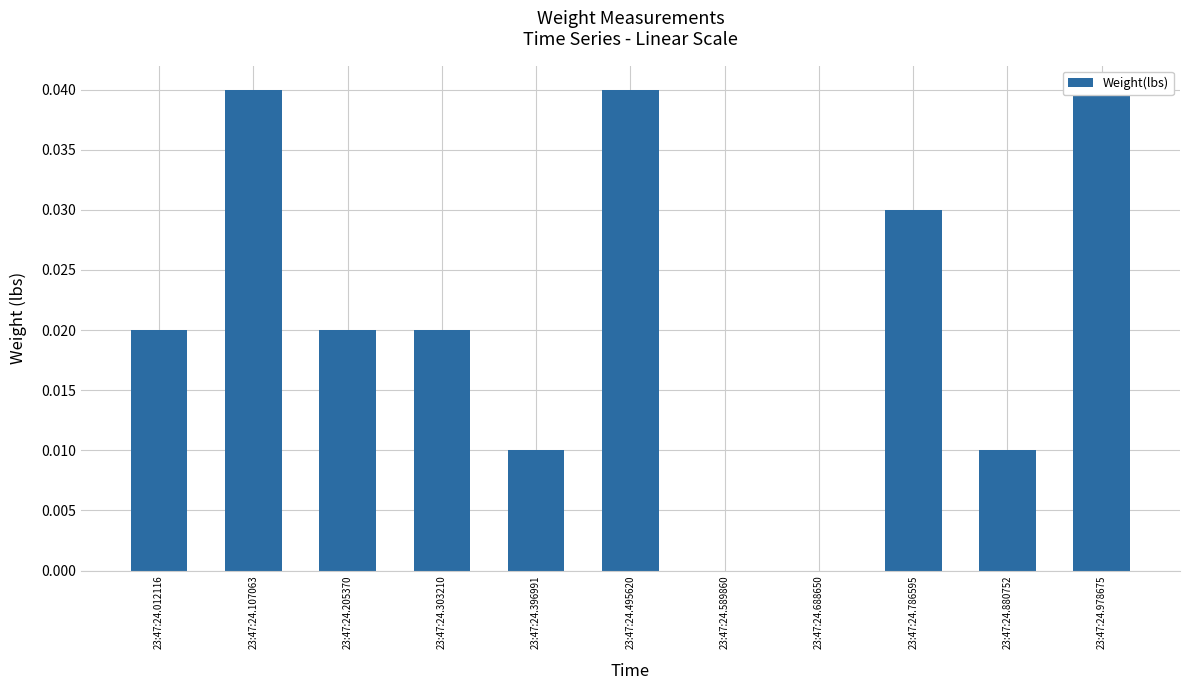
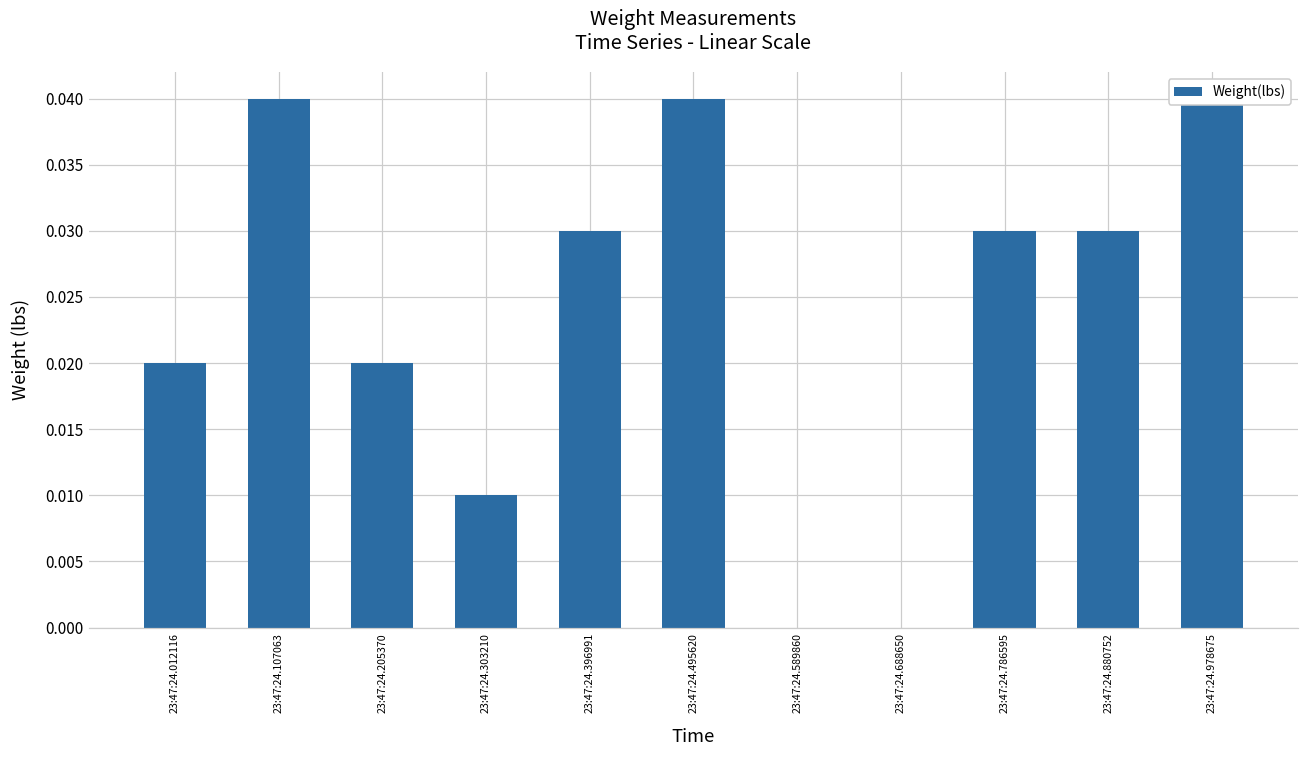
  {
    "23:47:24.012116": 0.02,
    "23:47:24.107063": 0.04,
    "23:47:24.205370": 0.02,
-   "23:47:24.303210": 0.02,
-   "23:47:24.396991": 0.01,
+   "23:47:24.303210": 0.01,
+   "23:47:24.396991": 0.03,
    "23:47:24.495620": 0.04,
    "23:47:24.589860": 0.00,
    "23:47:24.688650": 0.00,
    "23:47:24.786595": 0.03,
-   "23:47:24.880752": 0.01
+   "23:47:24.880752": 0.03
  }
